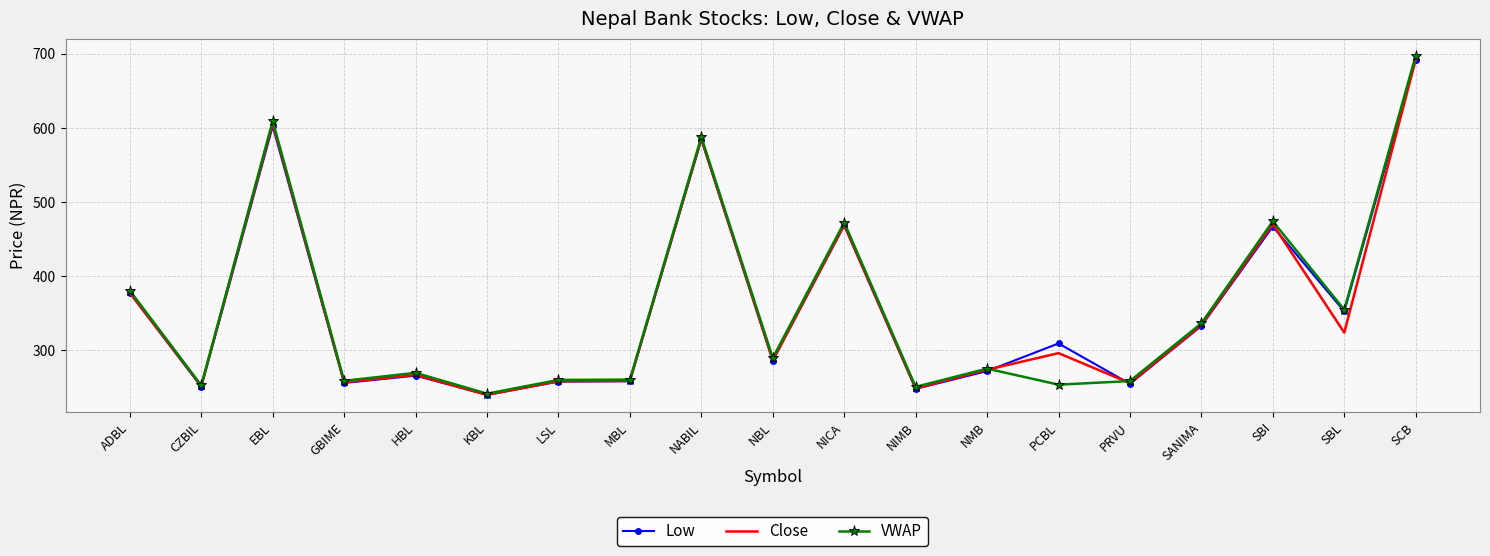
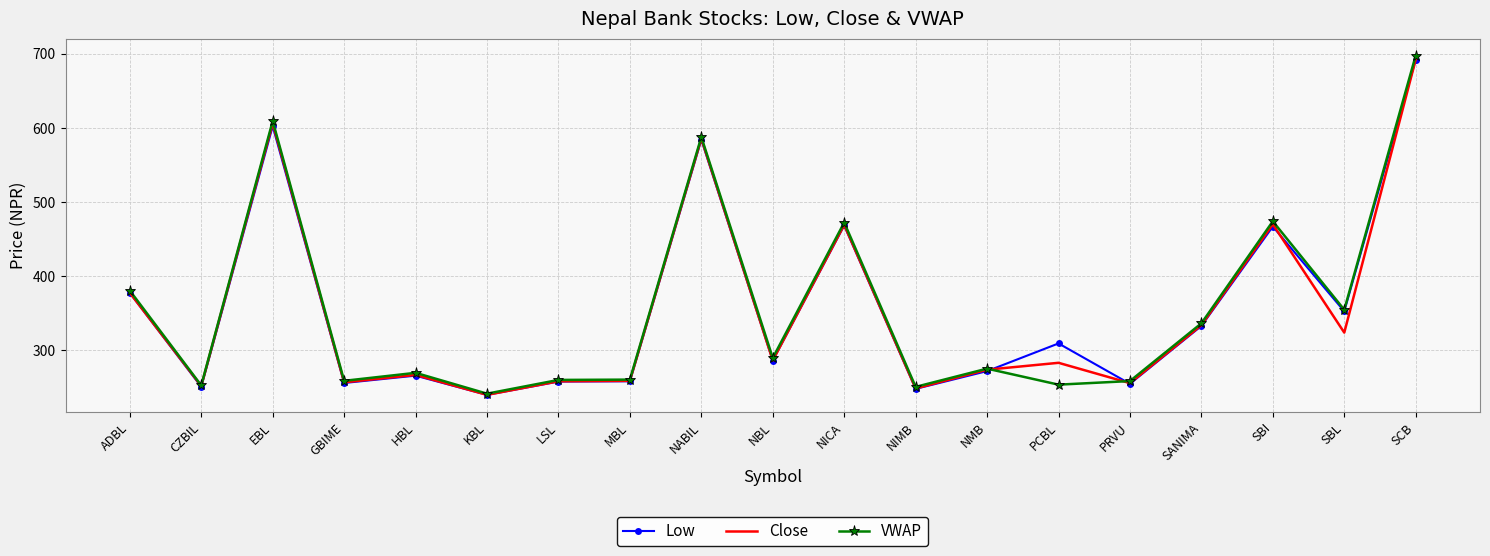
  {
    "Low": {
      "EBL": 600,
      "PCBL": 310
    },
    "Close": {
-     "PCBL": 300,
+     "PCBL": 280,
      "SBL": 320
    },
    "VWAP": {
      "PCBL": 250,
      "SBI": 470,
      "SCB": 700
    }
  }
